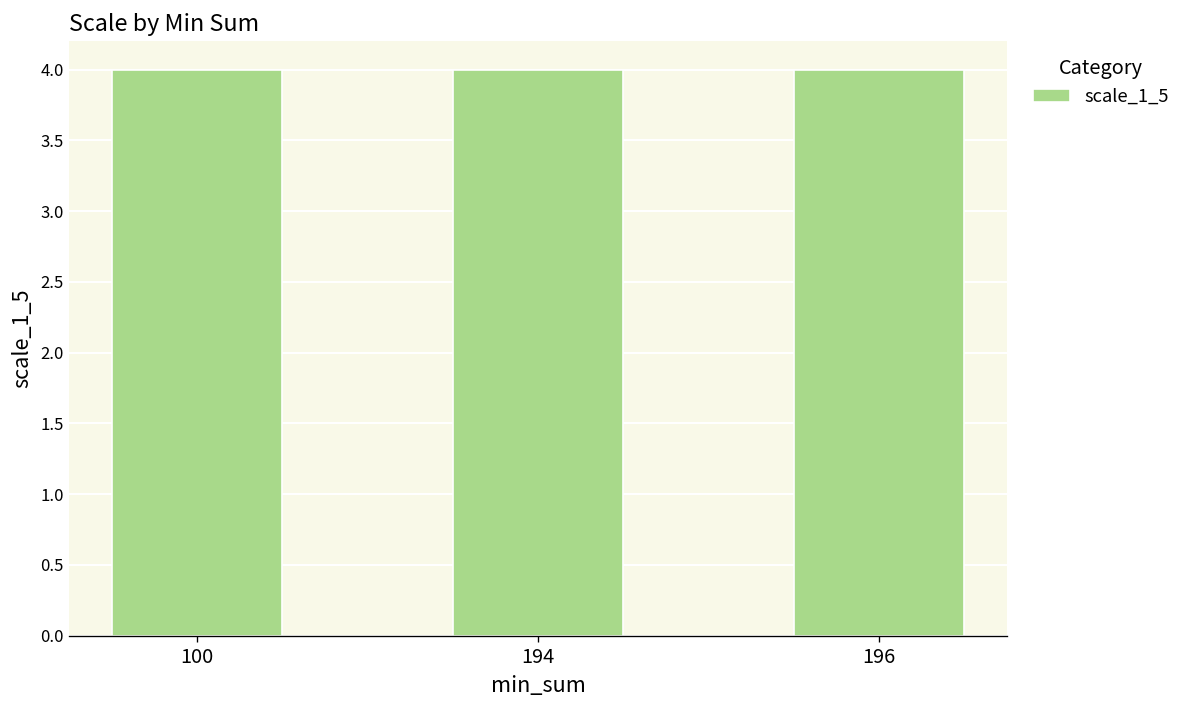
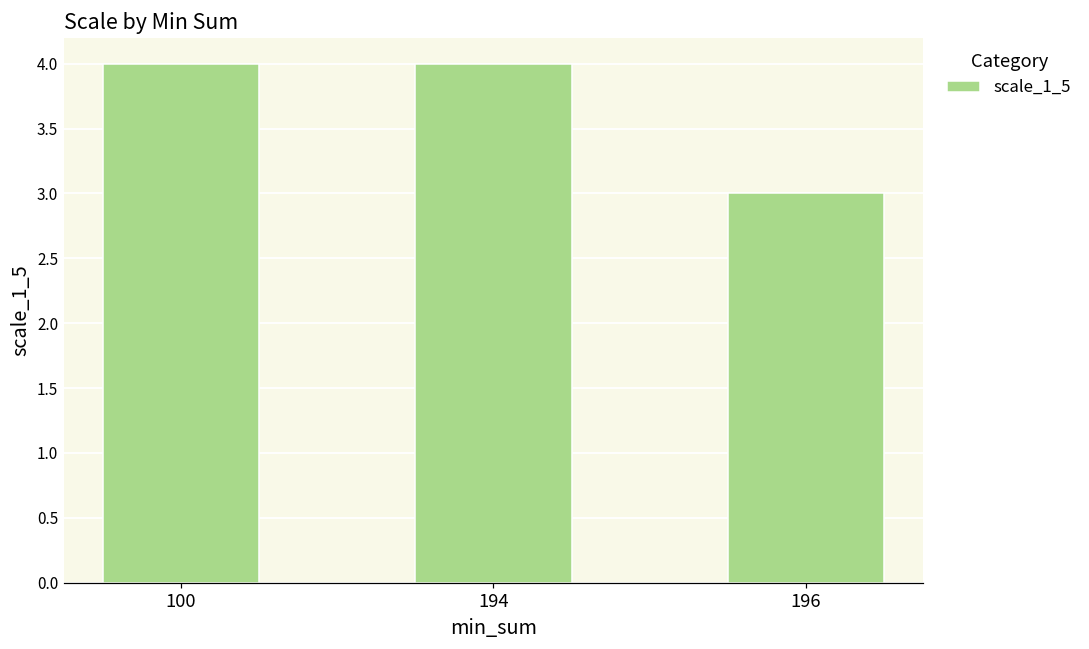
  {
    "100": 4,
    "194": 4,
-   "196": 4
+   "196": 3
  }
